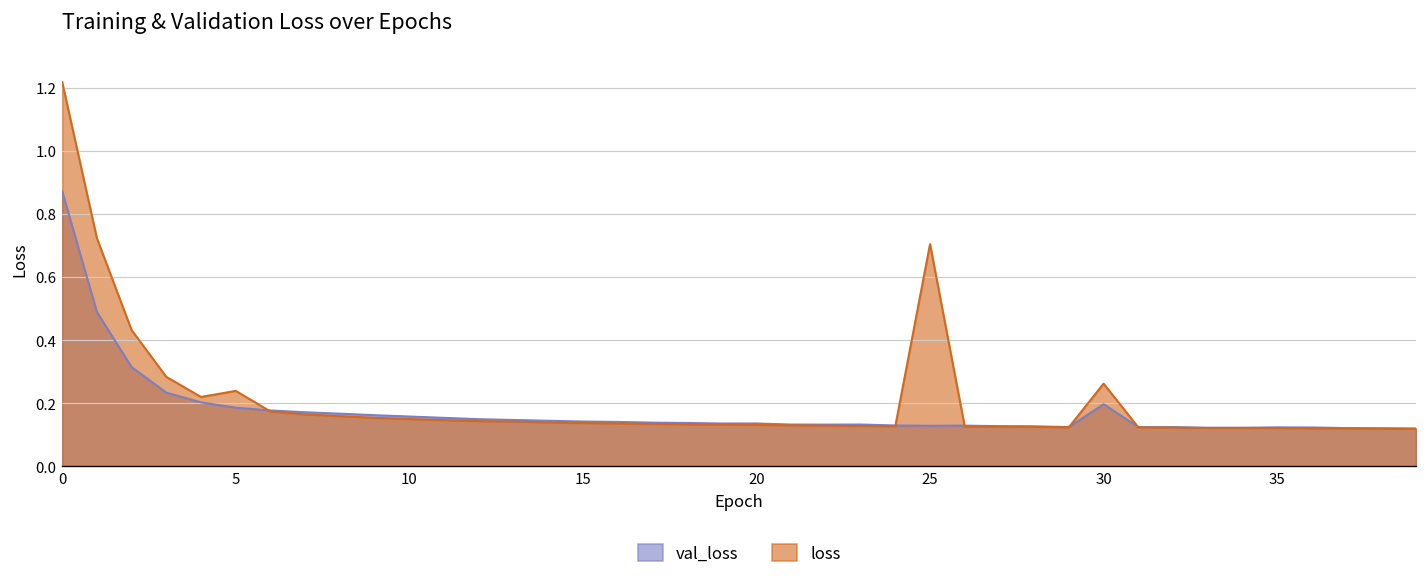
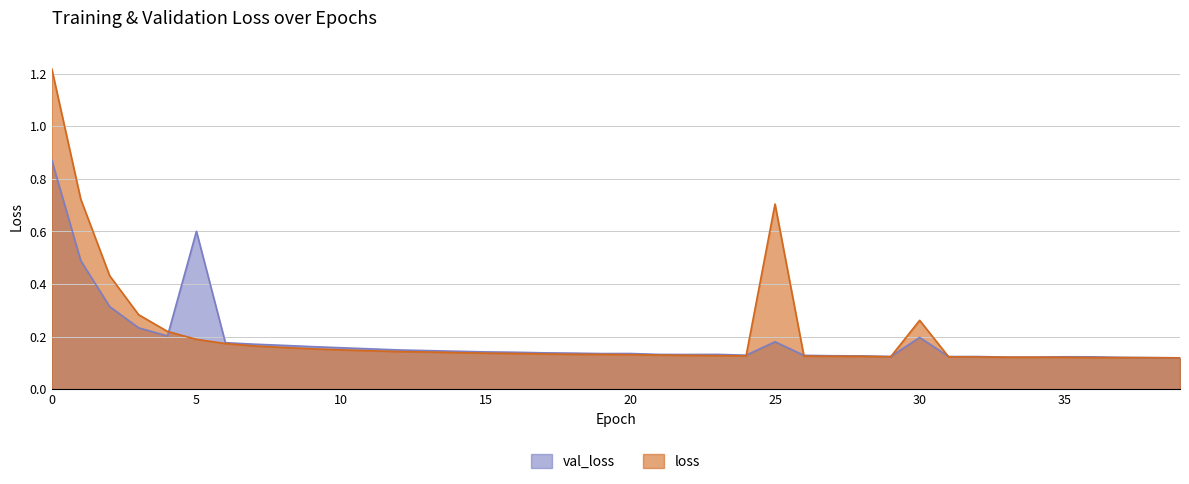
  {
    "val_loss": {
      "0": 0.87,
-     "5": 0.19,
-     "25": 0.13,
+     "5": 0.60,
+     "25": 0.18,
      "30": 0.20
    },
    "loss": {
      "0": 1.22,
-     "5": 0.24,
+     "5": 0.19,
      "25": 0.70,
      "30": 0.26
    }
  }
